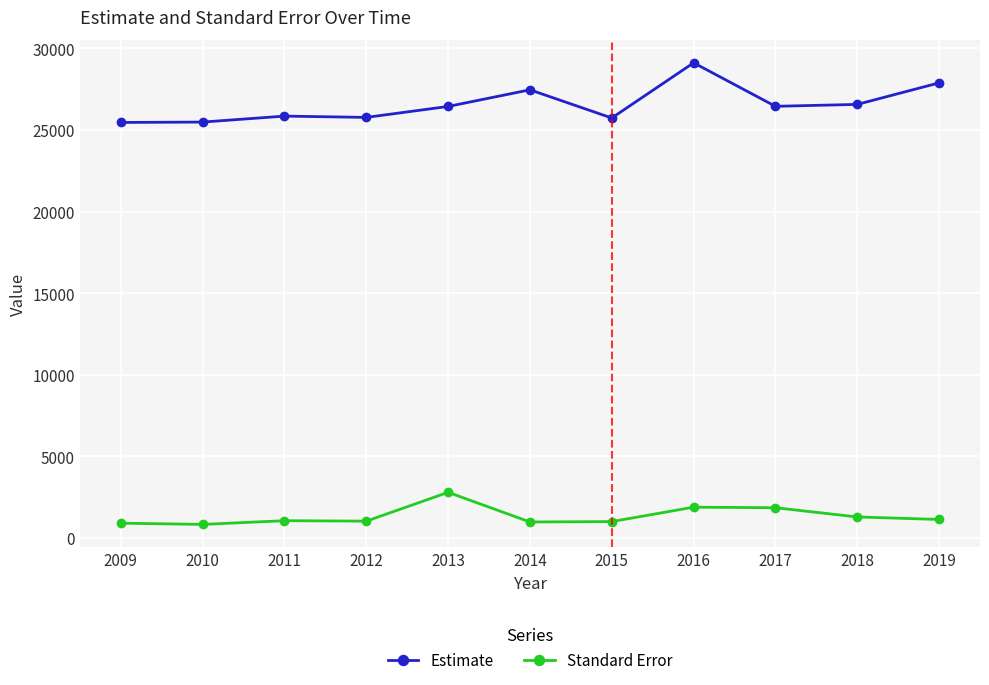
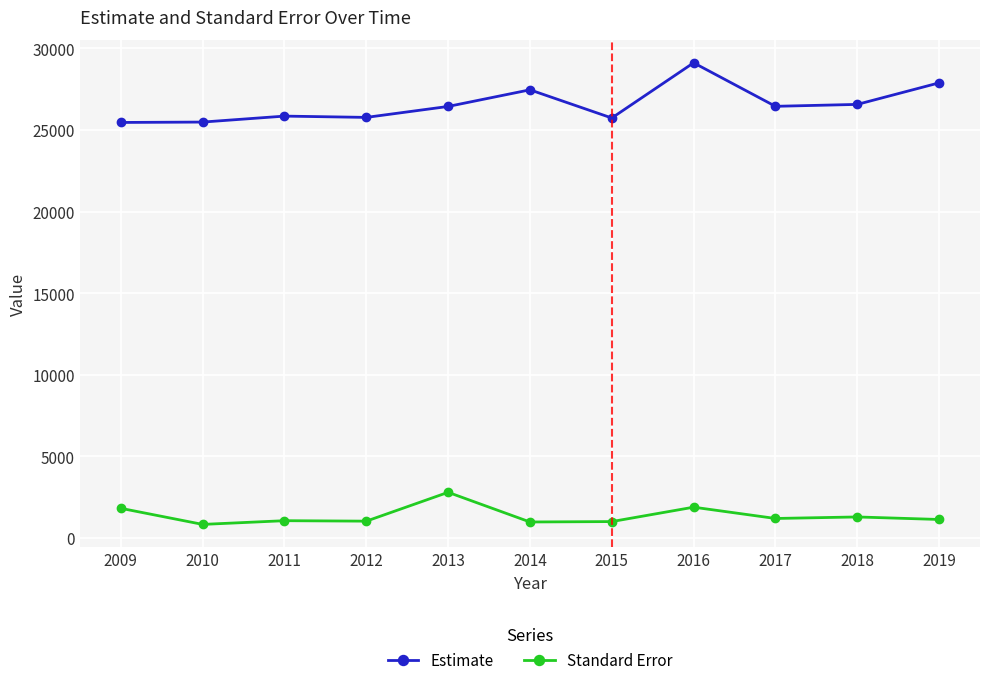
  {
    "Estimate": {
      "2009": 25500,
      "2010": 25500,
      "2011": 25800,
      "2012": 25800,
      "2013": 26400,
      "2014": 27500,
      "2015": 25700,
      "2016": 29100,
      "2017": 26400,
      "2018": 26600,
      "2019": 27900
    },
    "Standard Error": {
-     "2009": 900,
+     "2009": 1800,
      "2010": 800,
      "2011": 1100,
      "2012": 1000,
      "2013": 2800,
      "2014": 1000,
      "2015": 1000,
      "2016": 1900,
-     "2017": 1900,
+     "2017": 1200,
      "2018": 1300,
      "2019": 1100
    }
  }
